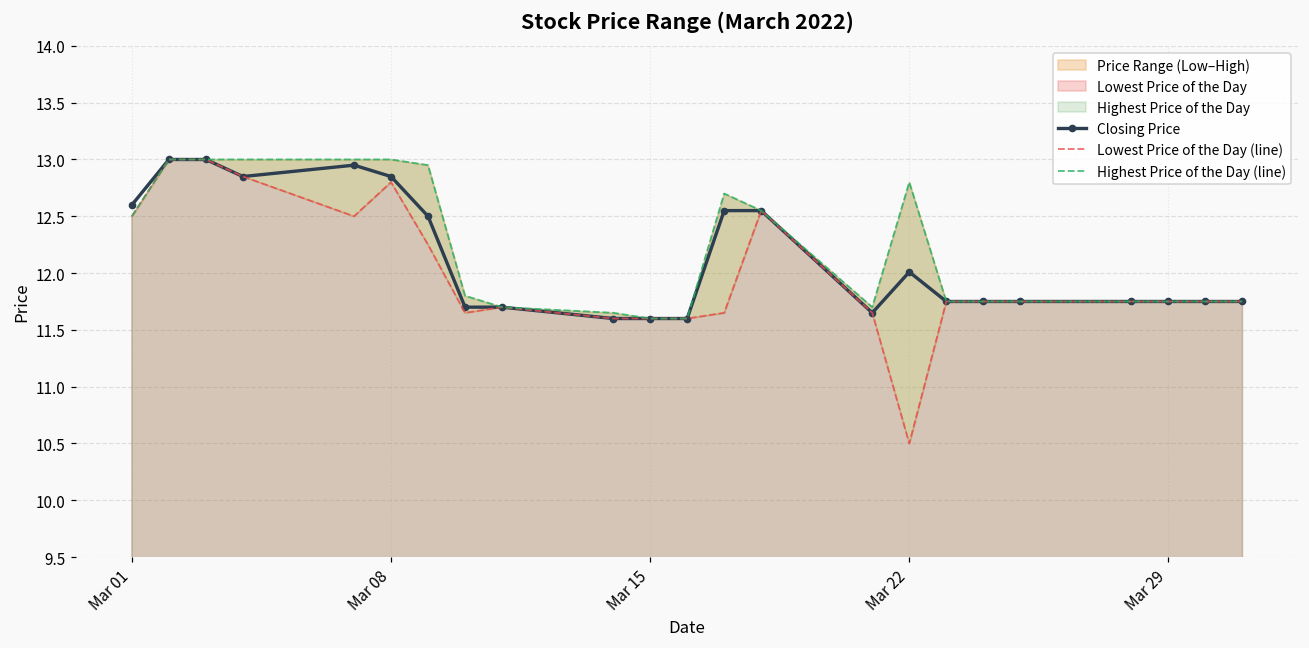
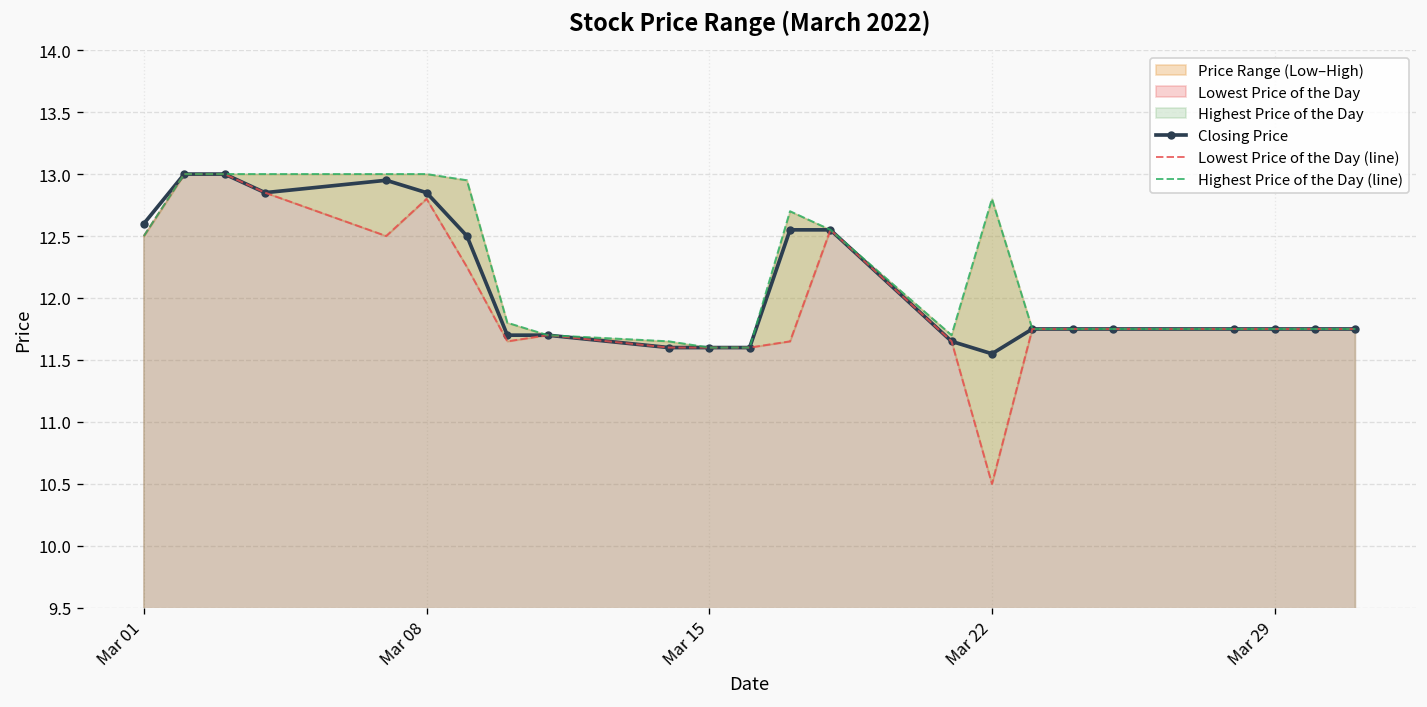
  {
    "Closing Price": {
      "Mar 01": 12.60,
      "Mar 08": 12.85,
-     "Mar 22": 12.01
+     "Mar 22": 11.55
    }
  }
